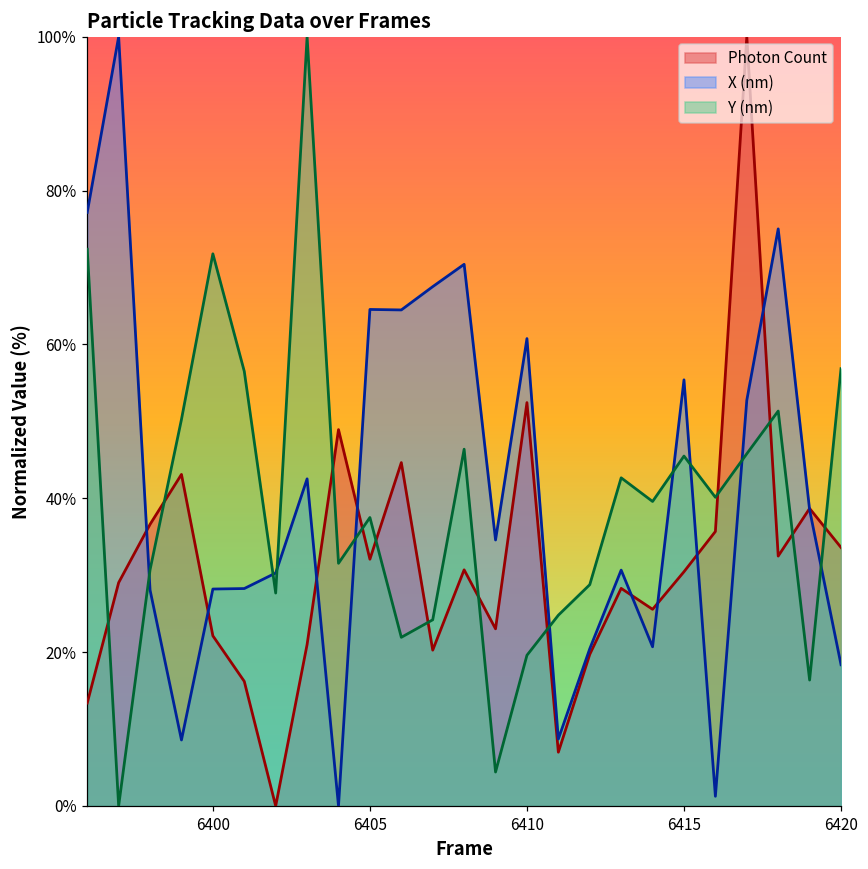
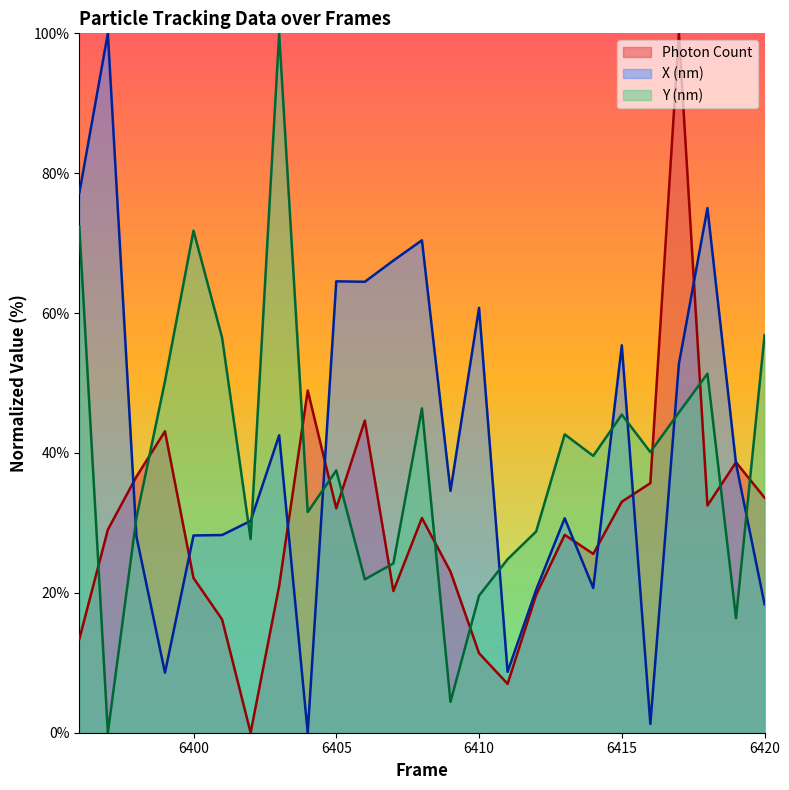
  {
    "Photon Count": {
      "6400": "22%",
      "6405": "32%",
-     "6410": "52%",
-     "6415": "30%",
+     "6410": "11%",
+     "6415": "33%",
      "6420": "34%"
    },
    "X (nm)": {
      "6400": "28%",
      "6405": "65%",
      "6410": "61%",
      "6415": "55%",
      "6420": "18%"
    },
    "Y (nm)": {
      "6400": "72%",
      "6405": "37%",
      "6410": "20%",
      "6415": "45%",
      "6420": "57%"
    }
  }
